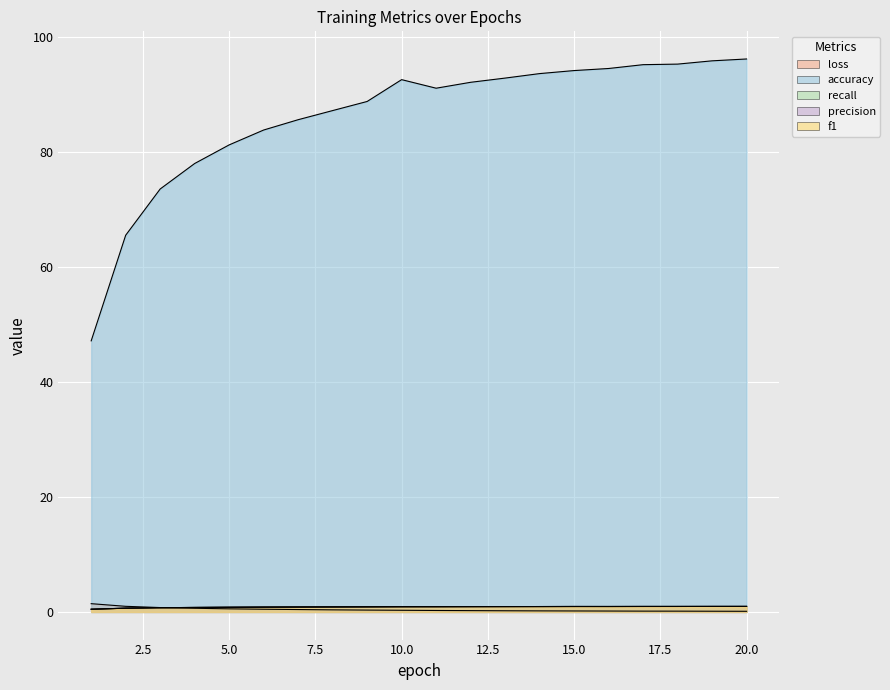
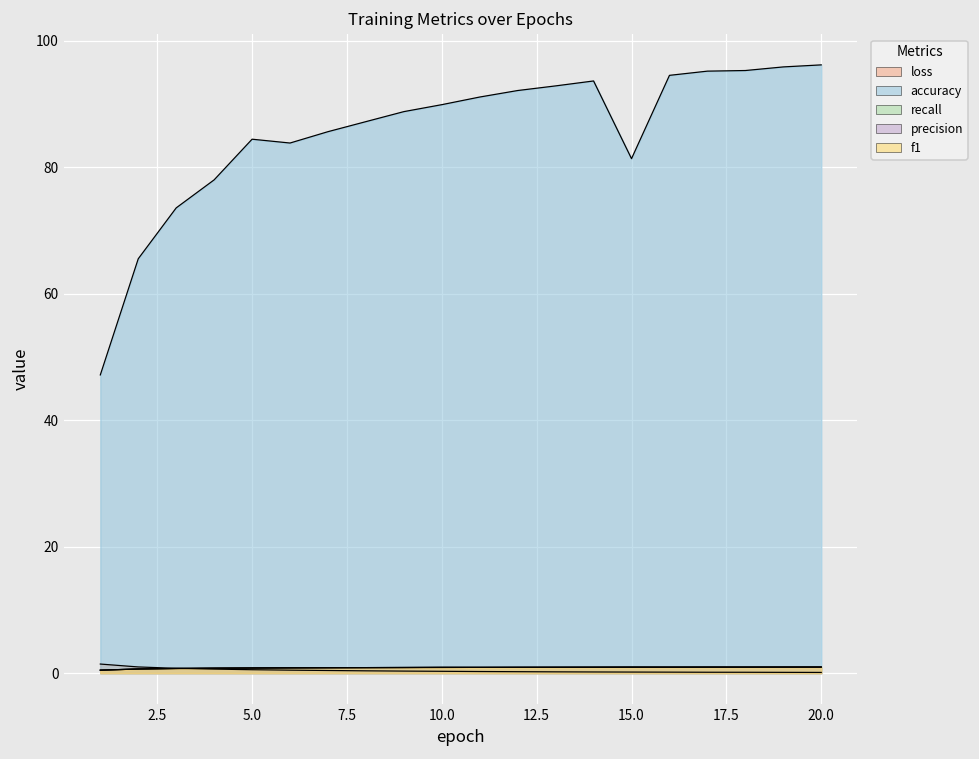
  {
    "accuracy": {
-     "5.0": 81,
-     "10.0": 93,
-     "15.0": 94,
+     "5.0": 84,
+     "10.0": 90,
+     "15.0": 81,
      "20.0": 96
    }
  }
